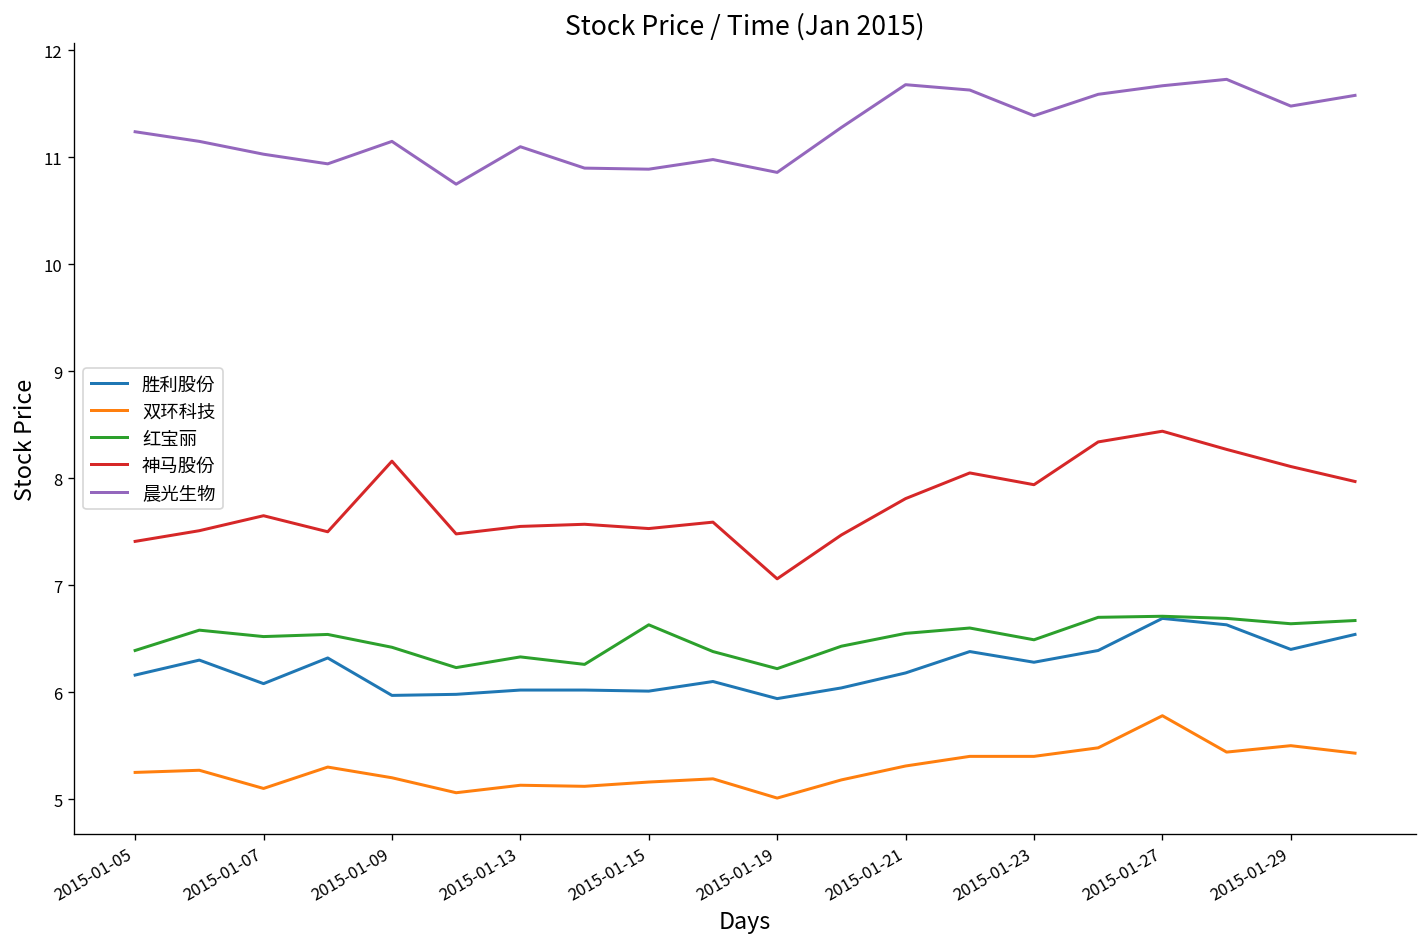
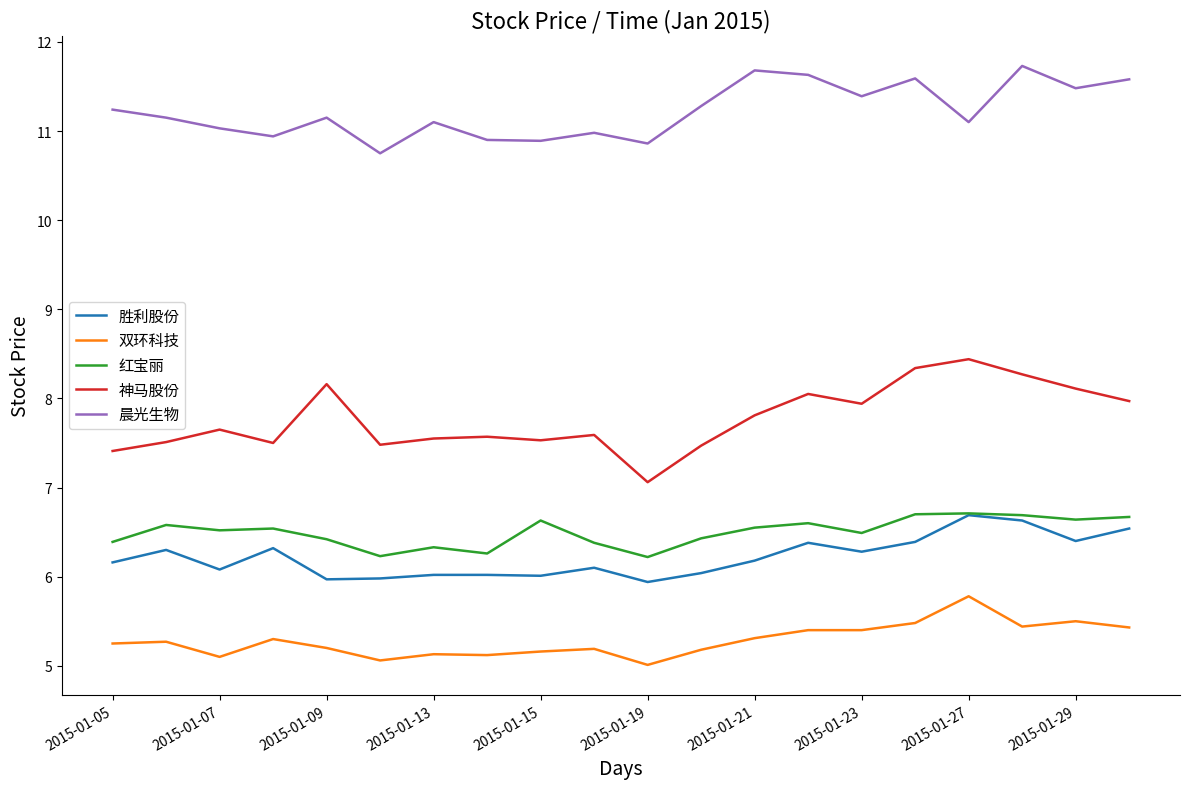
  {
    "胜利股份": {
      "2015-01-05": 6.2,
      "2015-01-07": 6.1,
      "2015-01-09": 6.0,
      "2015-01-13": 6.0,
      "2015-01-15": 6.0,
      "2015-01-19": 5.9,
      "2015-01-21": 6.2,
      "2015-01-23": 6.3,
      "2015-01-29": 6.4
    },
    "双环科技": {
      "2015-01-05": 5.3,
      "2015-01-07": 5.1,
      "2015-01-09": 5.2,
      "2015-01-13": 5.1,
      "2015-01-15": 5.2,
      "2015-01-19": 5.0,
      "2015-01-21": 5.3,
      "2015-01-23": 5.4,
      "2015-01-27": 5.8,
      "2015-01-29": 5.5
    },
    "红宝丽": {
      "2015-01-05": 6.4,
      "2015-01-07": 6.5,
      "2015-01-09": 6.4,
      "2015-01-13": 6.3,
      "2015-01-15": 6.6,
      "2015-01-19": 6.2,
      "2015-01-21": 6.6,
      "2015-01-23": 6.5,
      "2015-01-29": 6.6
    },
    "神马股份": {
      "2015-01-05": 7.4,
      "2015-01-07": 7.7,
      "2015-01-09": 8.2,
      "2015-01-13": 7.6,
      "2015-01-15": 7.5,
      "2015-01-19": 7.1,
      "2015-01-21": 7.8,
      "2015-01-23": 7.9,
      "2015-01-27": 8.4,
      "2015-01-29": 8.1
    },
    "晨光生物": {
      "2015-01-05": 11.2,
      "2015-01-07": 11.0,
      "2015-01-09": 11.2,
      "2015-01-13": 11.1,
      "2015-01-15": 10.9,
      "2015-01-19": 10.9,
      "2015-01-21": 11.7,
      "2015-01-23": 11.4,
-     "2015-01-27": 11.7,
+     "2015-01-27": 11.1,
      "2015-01-29": 11.5
    }
  }
